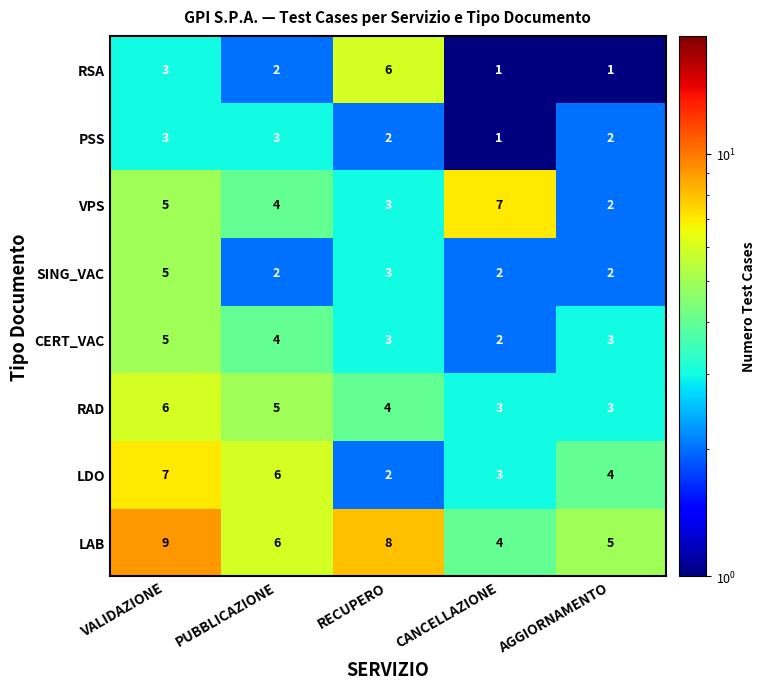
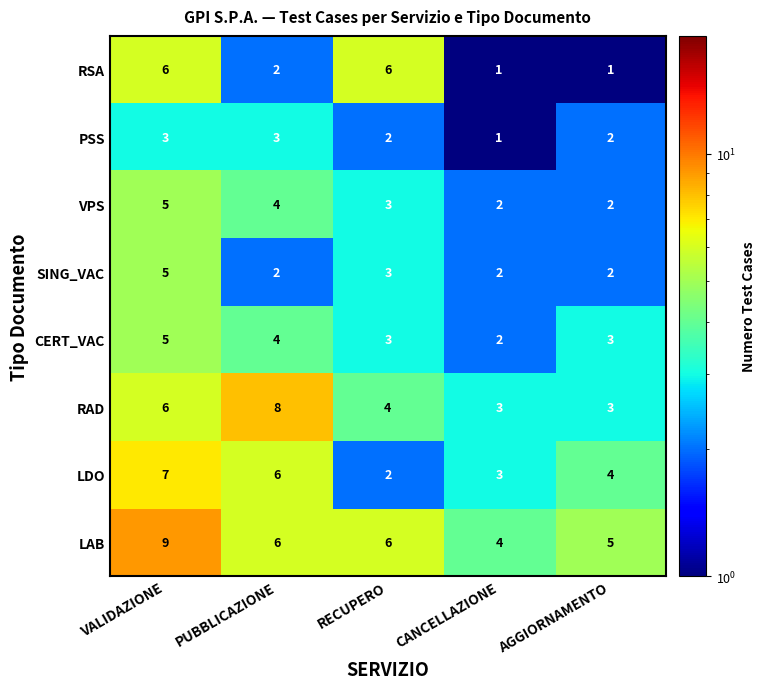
  {
    "RSA": {
-     "VALIDAZIONE": 3,
+     "VALIDAZIONE": 6,
      "PUBBLICAZIONE": 2,
      "RECUPERO": 6,
      "CANCELLAZIONE": 1,
      "AGGIORNAMENTO": 1
    },
    "PSS": {
      "VALIDAZIONE": 3,
      "PUBBLICAZIONE": 3,
      "RECUPERO": 2,
      "CANCELLAZIONE": 1,
      "AGGIORNAMENTO": 2
    },
    "VPS": {
      "VALIDAZIONE": 5,
      "PUBBLICAZIONE": 4,
      "RECUPERO": 3,
-     "CANCELLAZIONE": 7,
+     "CANCELLAZIONE": 2,
      "AGGIORNAMENTO": 2
    },
    "SING_VAC": {
      "VALIDAZIONE": 5,
      "PUBBLICAZIONE": 2,
      "RECUPERO": 3,
      "CANCELLAZIONE": 2,
      "AGGIORNAMENTO": 2
    },
    "CERT_VAC": {
      "VALIDAZIONE": 5,
      "PUBBLICAZIONE": 4,
      "RECUPERO": 3,
      "CANCELLAZIONE": 2,
      "AGGIORNAMENTO": 3
    },
    "RAD": {
      "VALIDAZIONE": 6,
-     "PUBBLICAZIONE": 5,
+     "PUBBLICAZIONE": 8,
      "RECUPERO": 4,
      "CANCELLAZIONE": 3,
      "AGGIORNAMENTO": 3
    },
    "LDO": {
      "VALIDAZIONE": 7,
      "PUBBLICAZIONE": 6,
      "RECUPERO": 2,
      "CANCELLAZIONE": 3,
      "AGGIORNAMENTO": 4
    },
    "LAB": {
      "VALIDAZIONE": 9,
      "PUBBLICAZIONE": 6,
-     "RECUPERO": 8,
+     "RECUPERO": 6,
      "CANCELLAZIONE": 4,
      "AGGIORNAMENTO": 5
    }
  }
